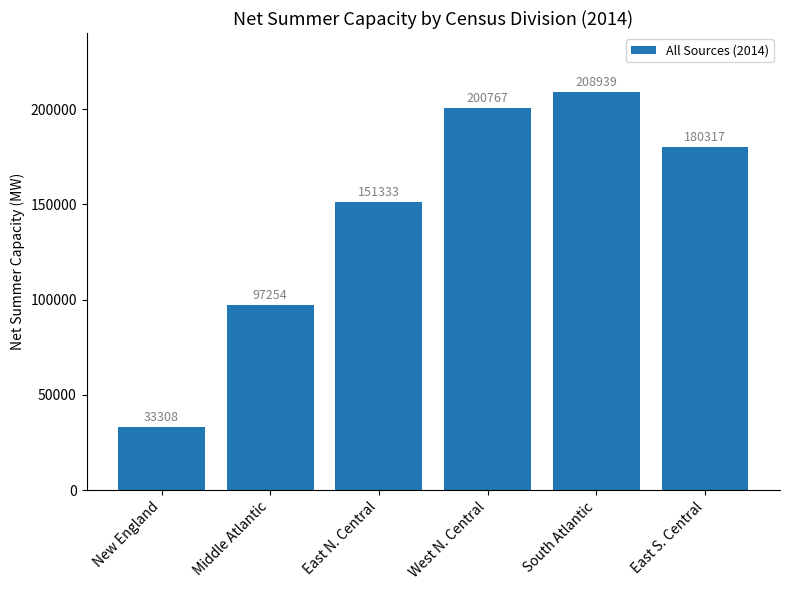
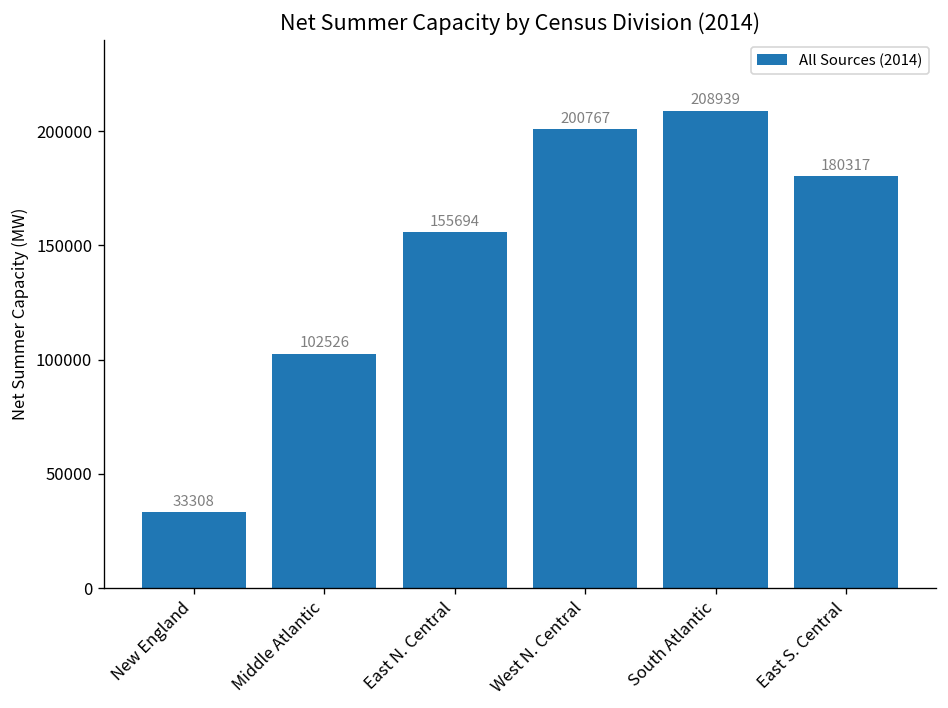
  {
    "New England": 33308,
-   "Middle Atlantic": 97254,
-   "East N. Central": 151333,
+   "Middle Atlantic": 102526,
+   "East N. Central": 155694,
    "West N. Central": 200767,
    "South Atlantic": 208939,
    "East S. Central": 180317
  }
